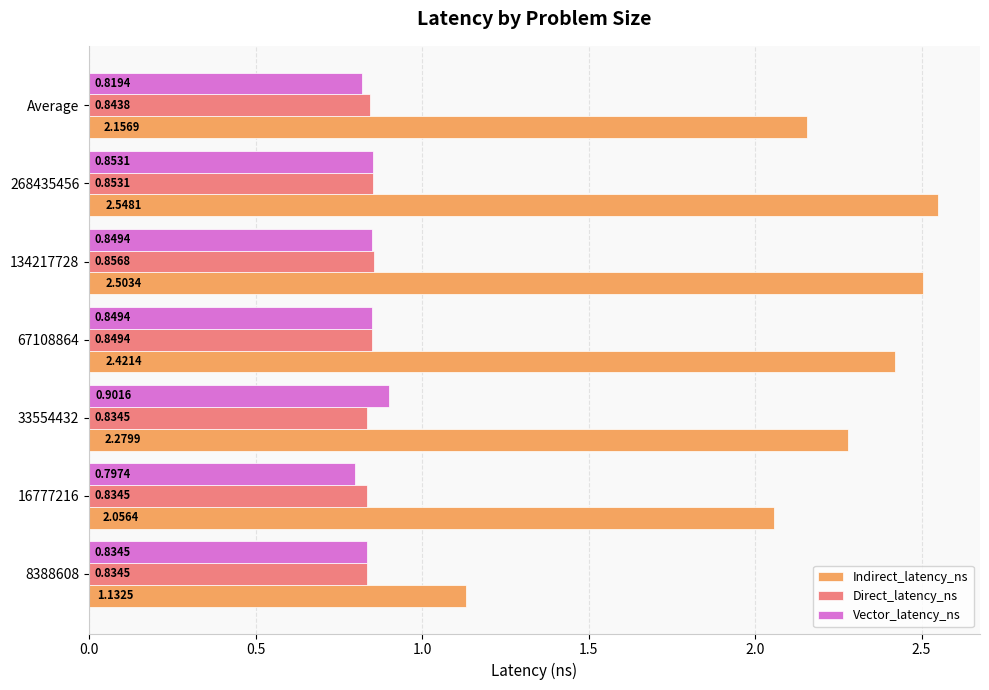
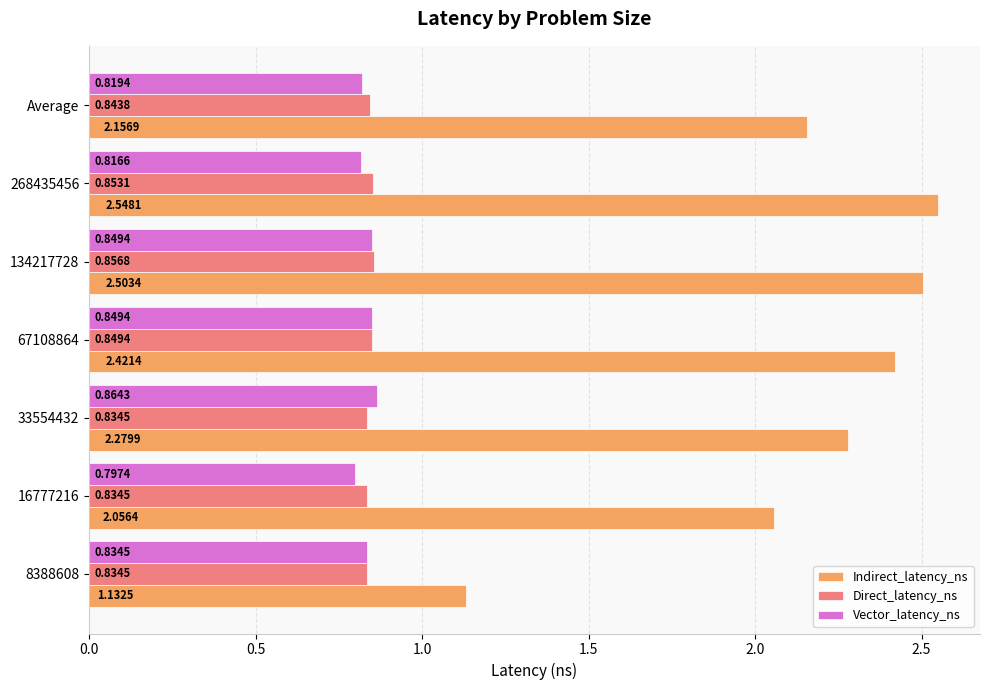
  {
    "Vector_latency_ns": {
      "Average": 0.8194,
-     "268435456": 0.8531,
+     "268435456": 0.8166,
      "134217728": 0.8494,
      "67108864": 0.8494,
-     "33554432": 0.9016,
+     "33554432": 0.8643,
      "16777216": 0.7974,
      "8388608": 0.8345
    }
  }
